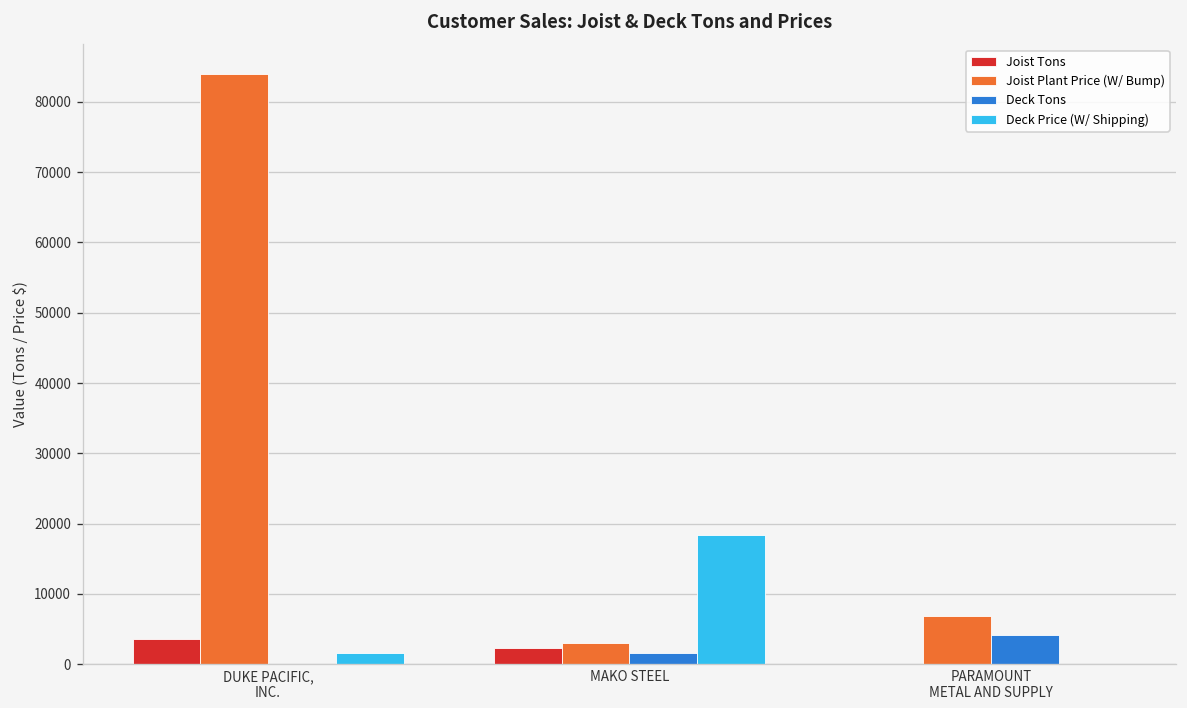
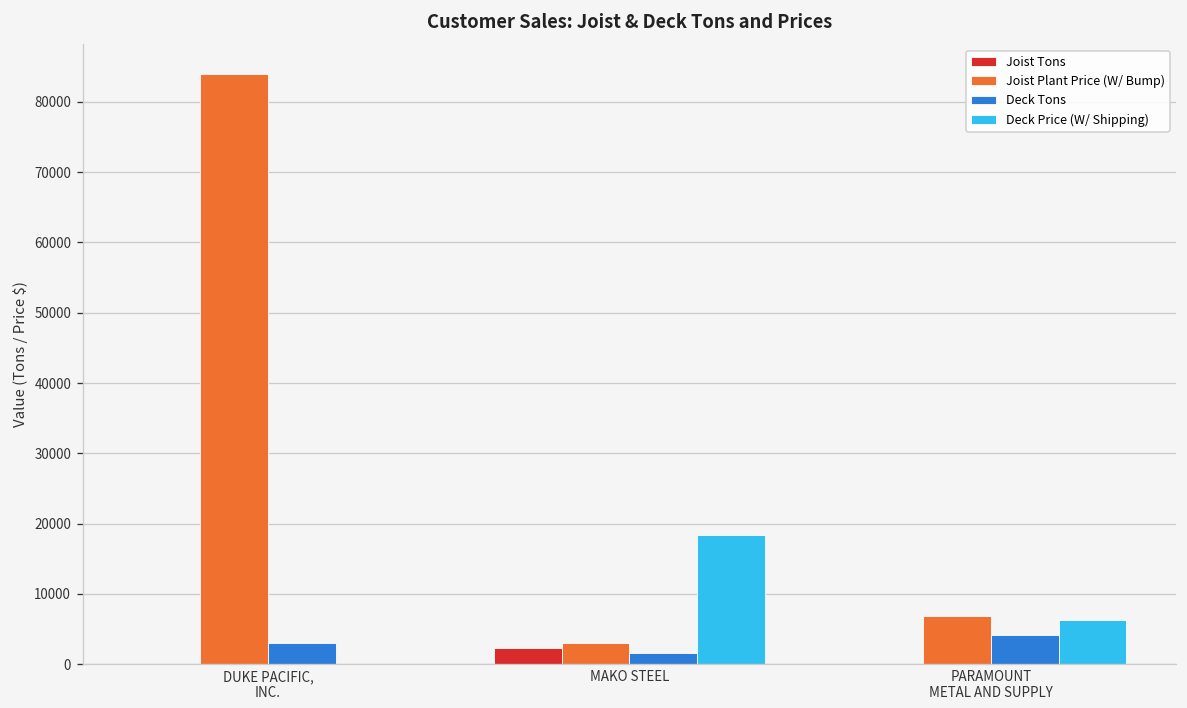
  {
    "Joist Tons": {
-     "DUKE PACIFIC, INC.": 4000,
+     "DUKE PACIFIC, INC.": 0,
      "MAKO STEEL": 2000
    },
    "Joist Plant Price (W/ Bump)": {
      "DUKE PACIFIC, INC.": 84000,
      "MAKO STEEL": 3000,
      "PARAMOUNT METAL AND SUPPLY": 7000
    },
    "Deck Tons": {
-     "DUKE PACIFIC, INC.": 0,
+     "DUKE PACIFIC, INC.": 3000,
      "MAKO STEEL": 2000,
      "PARAMOUNT METAL AND SUPPLY": 4000
    },
    "Deck Price (W/ Shipping)": {
-     "DUKE PACIFIC, INC.": 2000,
+     "DUKE PACIFIC, INC.": 0,
      "MAKO STEEL": 18000,
-     "PARAMOUNT METAL AND SUPPLY": 0
+     "PARAMOUNT METAL AND SUPPLY": 6000
    }
  }
